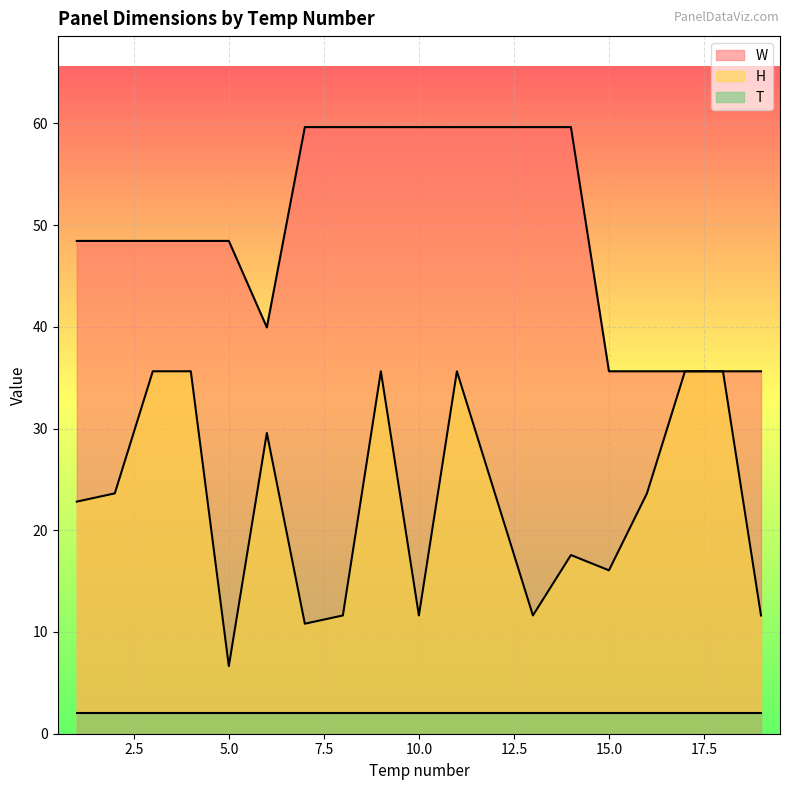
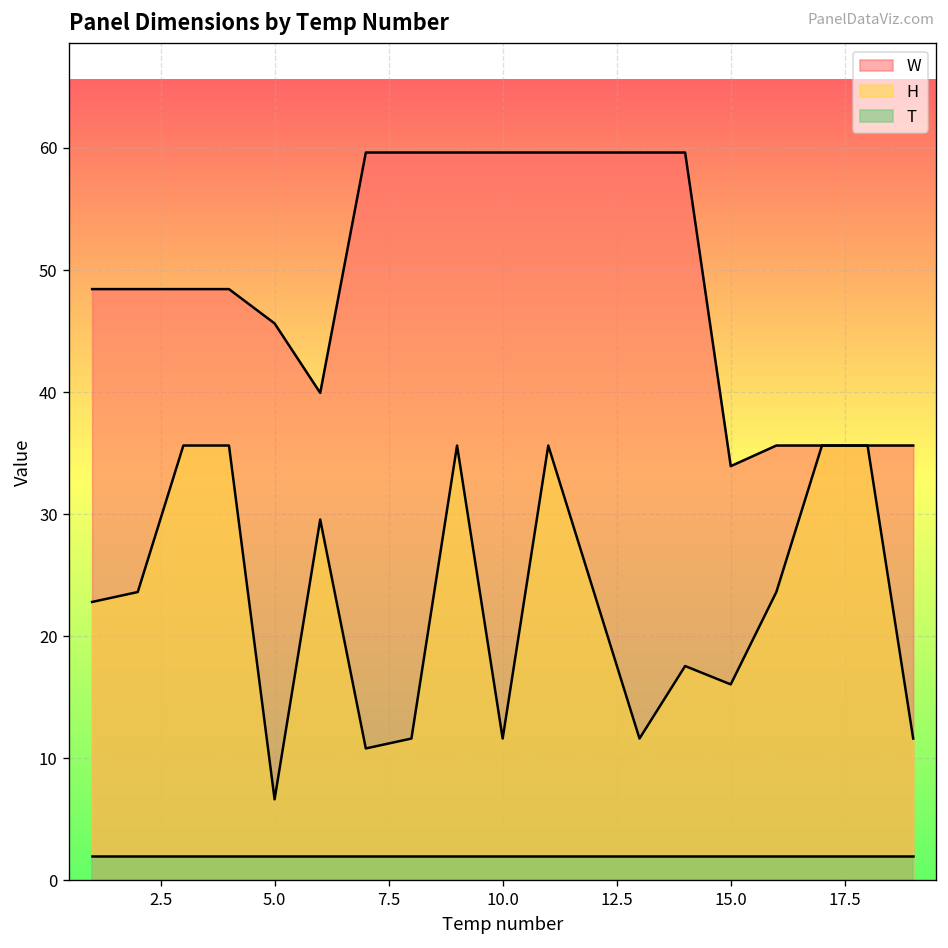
  {
    "W": {
-     "5.0": 48.4,
+     "5.0": 45.6,
      "10.0": 59.6,
-     "15.0": 35.6
+     "15.0": 33.9
    },
    "H": {
      "5.0": 6.6,
      "10.0": 11.6,
      "15.0": 16.1
    },
    "T": {
      "5.0": 2.0,
      "10.0": 2.0,
      "15.0": 2.0
    }
  }
